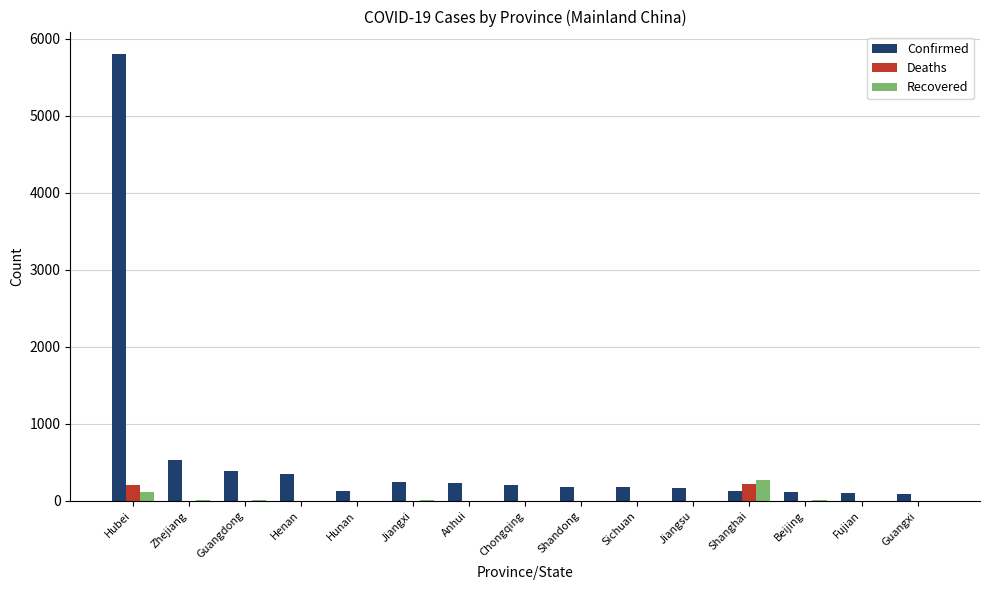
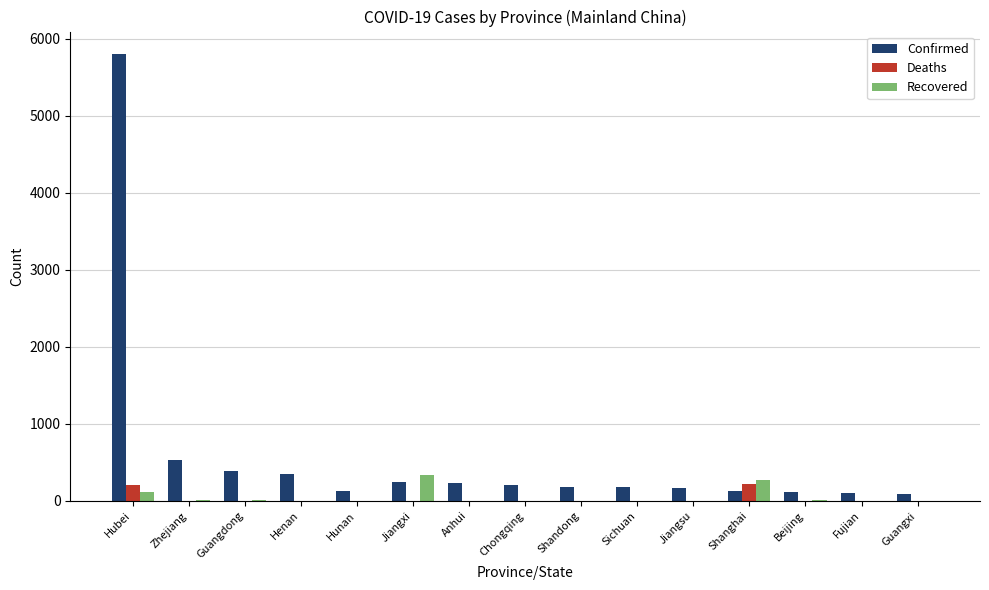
  {
    "Confirmed": {
      "Hubei": 5800,
      "Zhejiang": 500,
      "Guangdong": 400,
      "Henan": 400,
      "Hunan": 100,
      "Jiangxi": 200,
      "Anhui": 200,
      "Chongqing": 200,
      "Shandong": 200,
      "Sichuan": 200,
      "Jiangsu": 200,
      "Shanghai": 100,
      "Beijing": 100,
      "Fujian": 100,
      "Guangxi": 100
    },
    "Deaths": {
      "Hubei": 200,
      "Zhejiang": 0,
      "Guangdong": 0,
      "Hunan": 0,
      "Jiangxi": 0,
      "Anhui": 0,
      "Chongqing": 0,
      "Shandong": 0,
      "Jiangsu": 0,
      "Shanghai": 200,
      "Fujian": 0,
      "Guangxi": 0
    },
    "Recovered": {
      "Hubei": 100,
-     "Jiangxi": 0,
+     "Jiangxi": 300,
      "Shanghai": 300,
      "Fujian": 0
    }
  }
